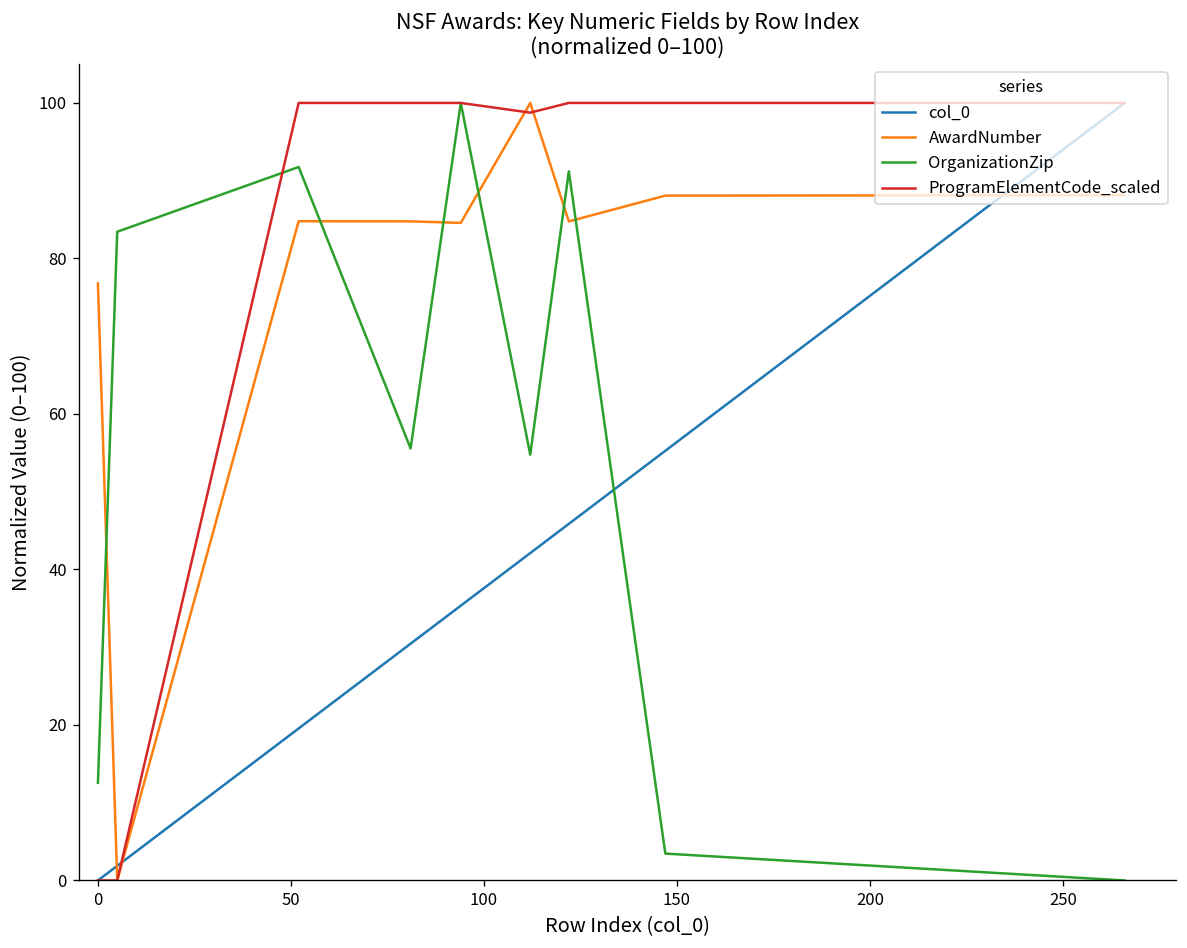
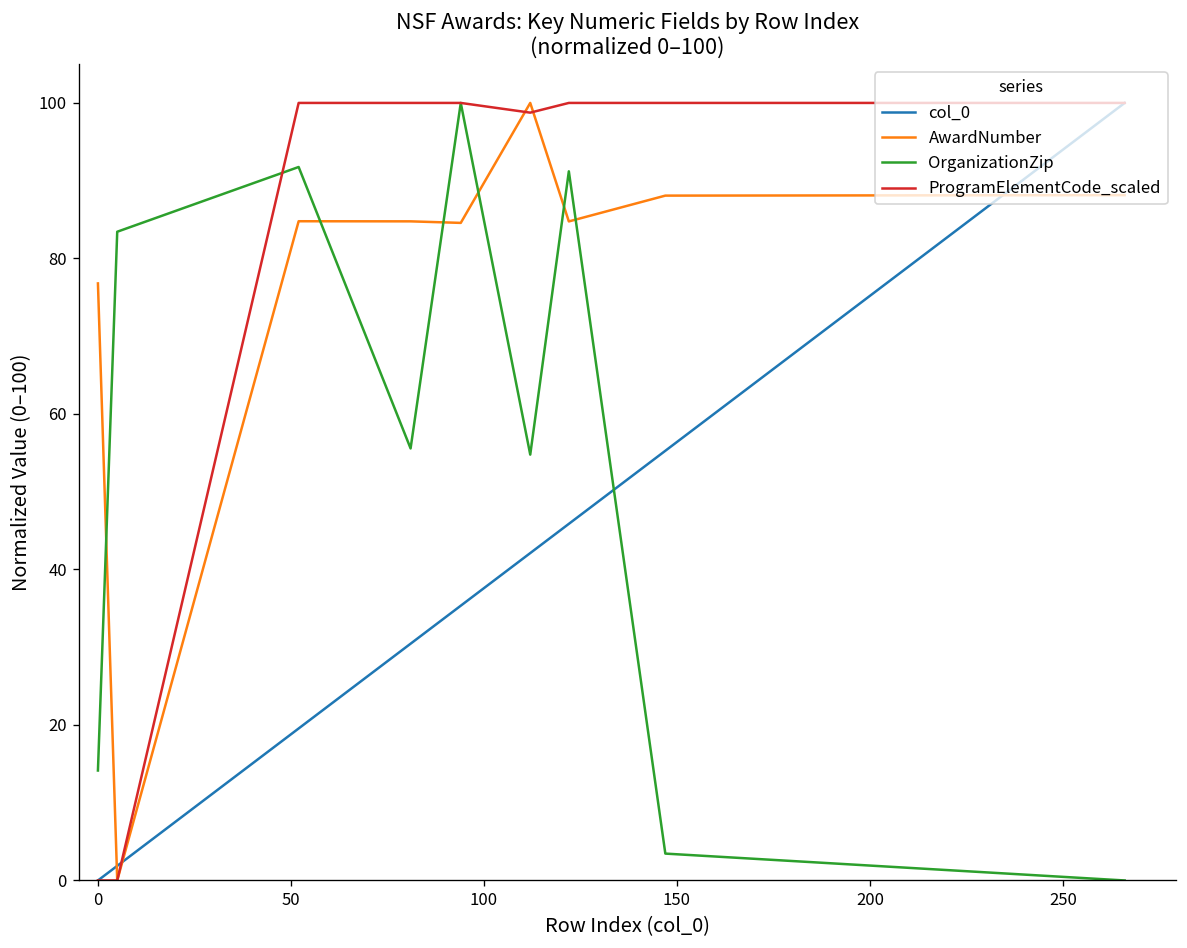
  {
    "AwardNumber": {
      "0": 77
    },
    "OrganizationZip": {
-     "0": 13
+     "0": 14
    }
  }
